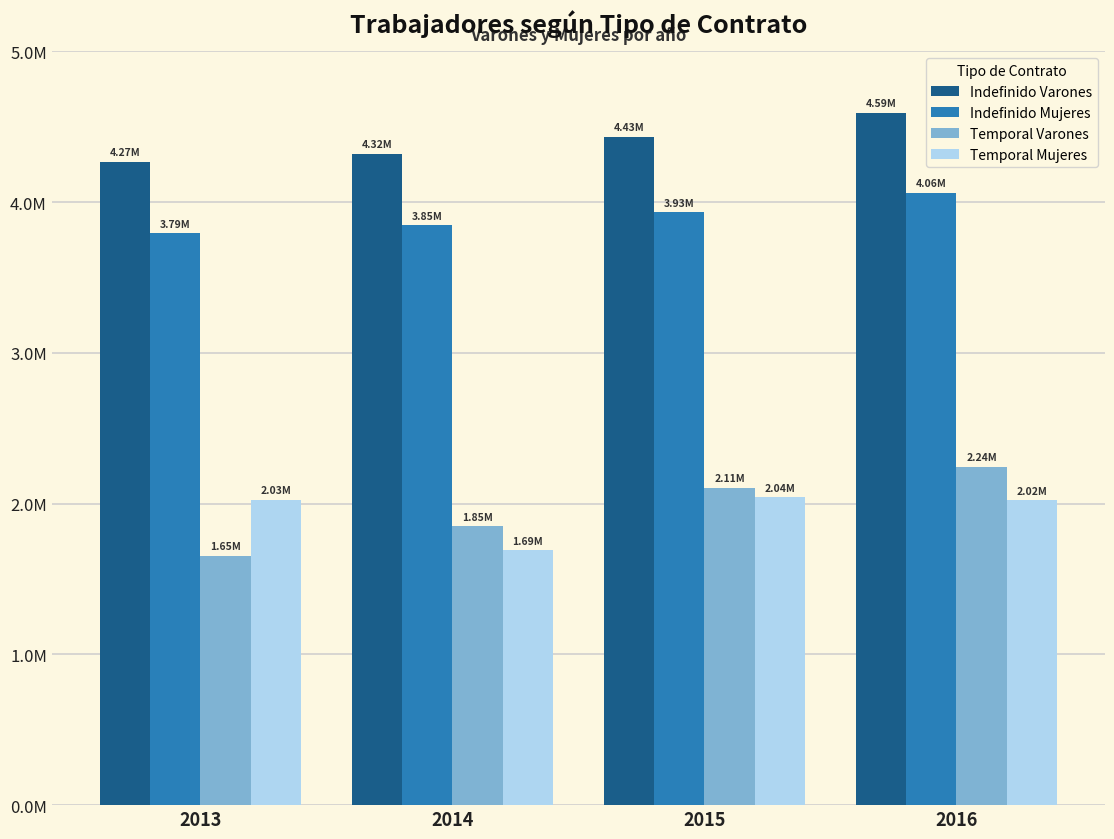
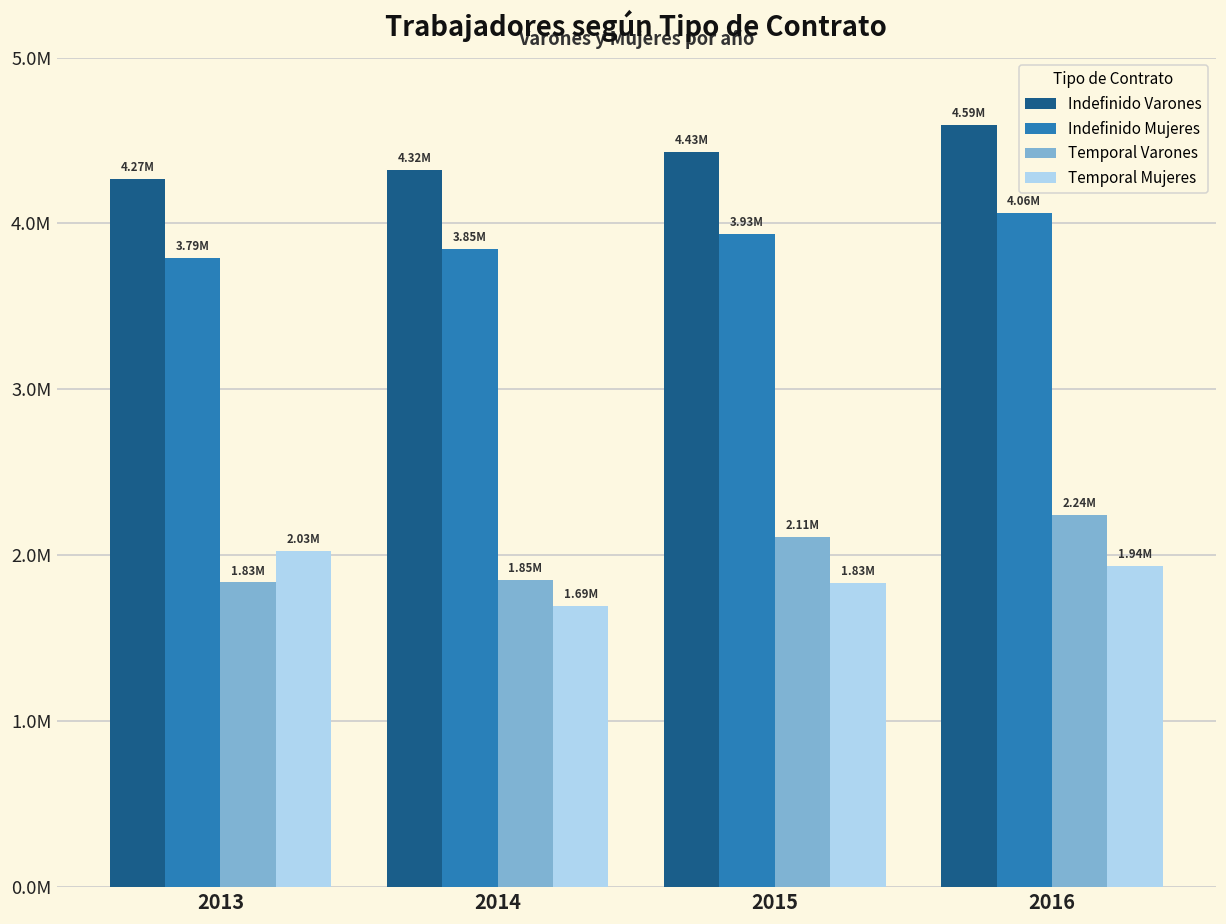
  {
    "Temporal Varones": {
-     "2013": "1.65M",
+     "2013": "1.83M",
      "2014": "1.85M",
      "2015": "2.11M",
      "2016": "2.24M"
    },
    "Temporal Mujeres": {
      "2013": "2.03M",
      "2014": "1.69M",
-     "2015": "2.04M",
-     "2016": "2.02M"
+     "2015": "1.83M",
+     "2016": "1.94M"
    }
  }
